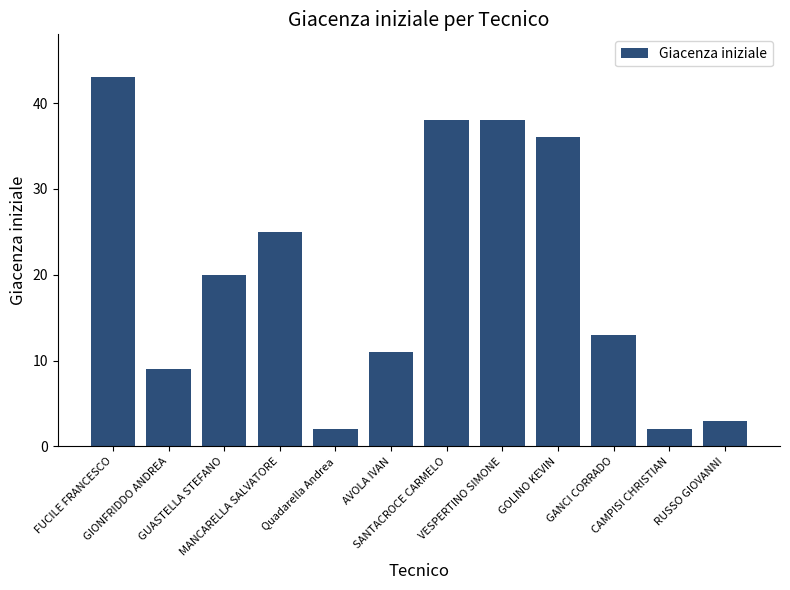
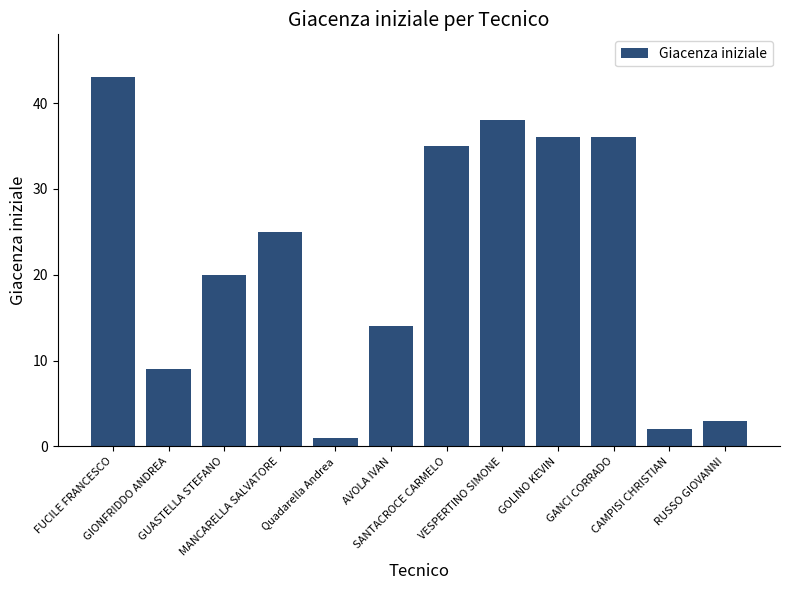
  {
    "FUCILE FRANCESCO": 43,
    "GIONFRIDDO ANDREA": 9,
    "GUASTELLA STEFANO": 20,
    "MANCARELLA SALVATORE": 25,
-   "Quadarella Andrea": 2,
-   "AVOLA IVAN": 11,
-   "SANTACROCE CARMELO": 38,
+   "Quadarella Andrea": 1,
+   "AVOLA IVAN": 14,
+   "SANTACROCE CARMELO": 35,
    "VESPERTINO SIMONE": 38,
    "GOLINO KEVIN": 36,
-   "GANCI CORRADO": 13,
+   "GANCI CORRADO": 36,
    "CAMPISI CHRISTIAN": 2,
    "RUSSO GIOVANNI": 3
  }
